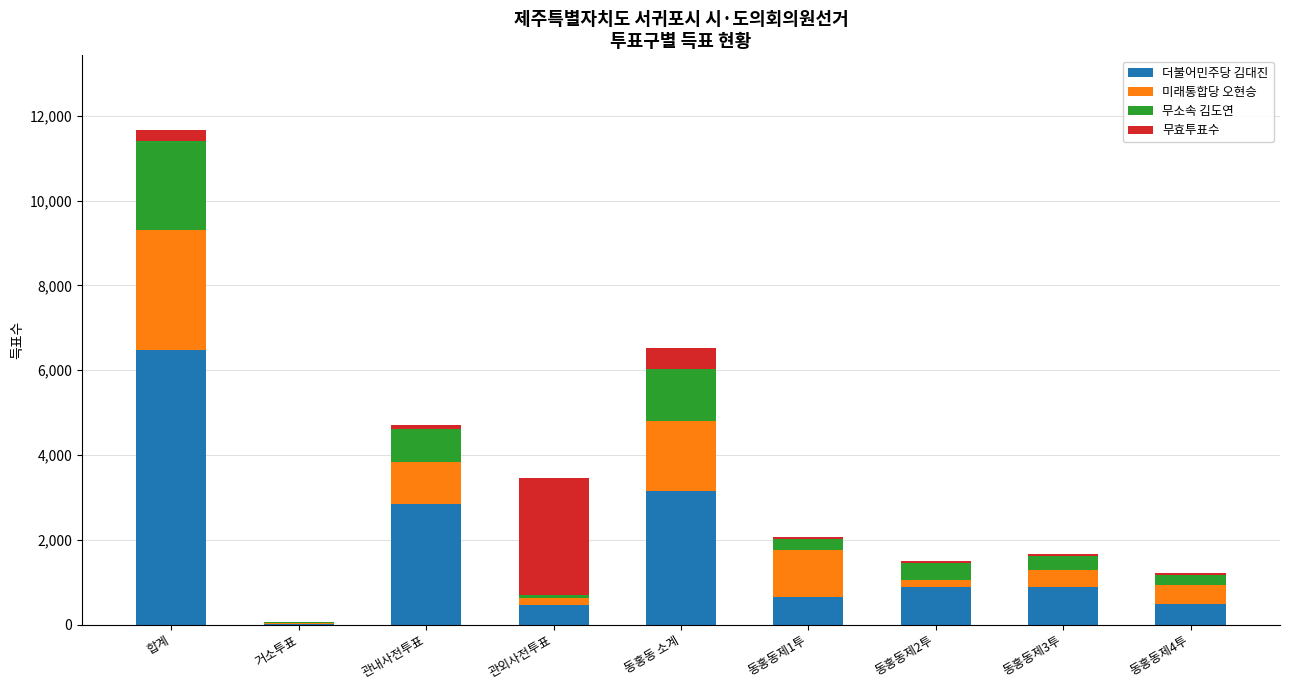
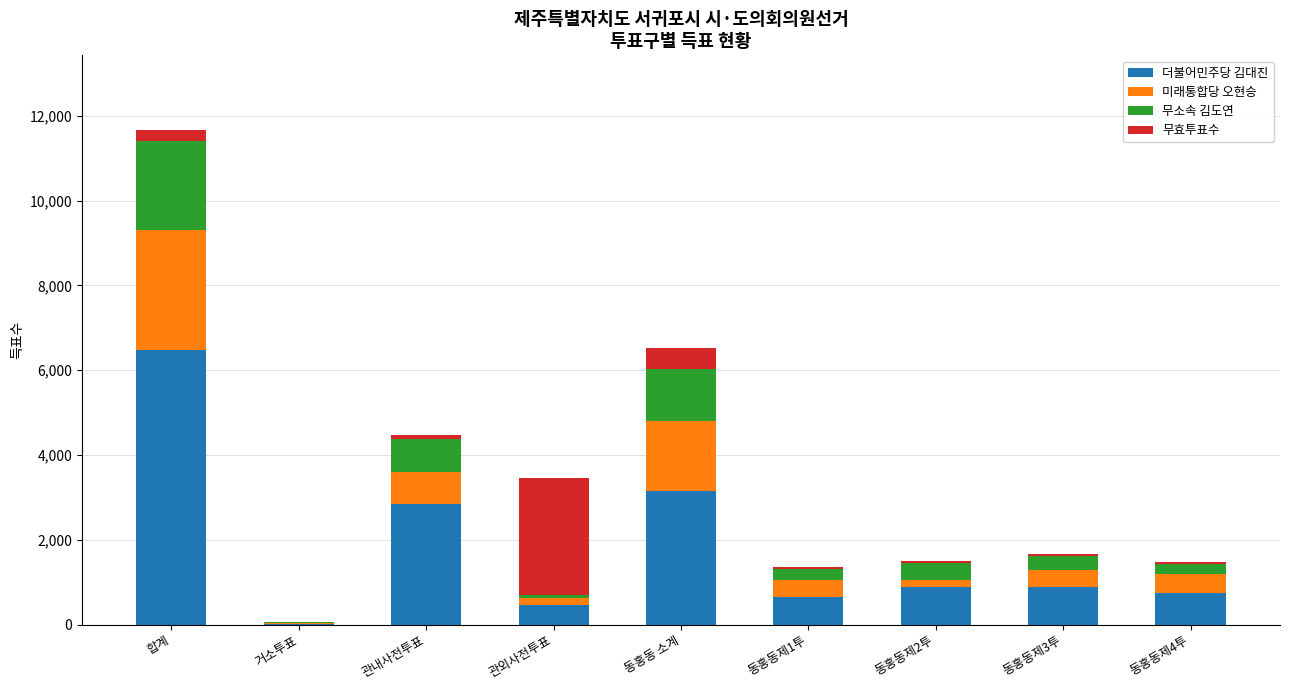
  {
    "더불어민주당 김대진": {
      "합계": "6,500",
      "관내사전투표": "2,800",
      "관외사전투표": "400",
      "동홍동 소계": "3,200",
      "동홍동제1투": "700",
      "동홍동제2투": "900",
      "동홍동제3투": "900",
-     "동홍동제4투": "500"
+     "동홍동제4투": "700"
    },
    "미래통합당 오현승": {
      "합계": "2,800",
-     "관내사전투표": "1,000",
+     "관내사전투표": "800",
      "관외사전투표": "200",
      "동홍동 소계": "1,700",
-     "동홍동제1투": "1,100",
+     "동홍동제1투": "400",
      "동홍동제2투": "200",
      "동홍동제3투": "400",
      "동홍동제4투": "400"
    },
    "무소속 김도연": {
      "합계": "2,100",
      "관내사전투표": "800",
      "관외사전투표": "100",
      "동홍동 소계": "1,200",
      "동홍동제1투": "300",
      "동홍동제2투": "400",
      "동홍동제3투": "300",
      "동홍동제4투": "200"
    },
    "무효투표수": {
      "합계": "300",
      "관내사전투표": "100",
      "관외사전투표": "2,700",
      "동홍동 소계": "500"
    }
  }
